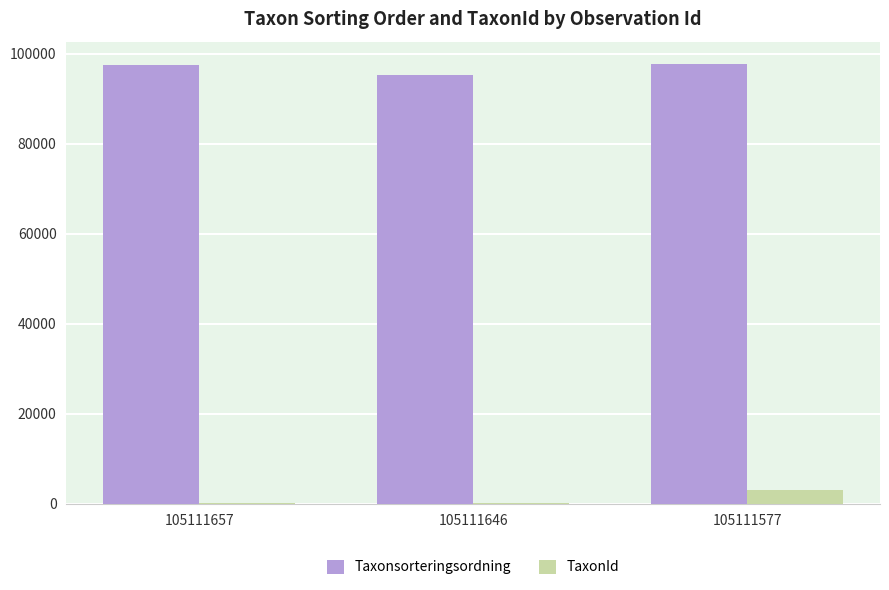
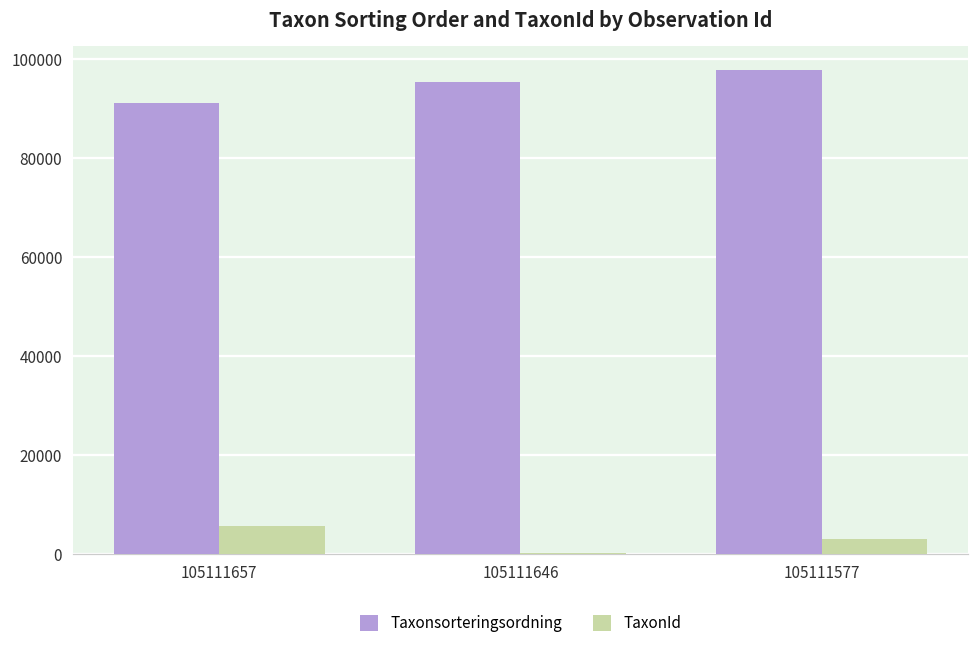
  {
    "Taxonsorteringsordning": {
-     "105111657": 98000,
+     "105111657": 91000,
      "105111646": 95000,
      "105111577": 98000
    },
    "TaxonId": {
-     "105111657": 0,
+     "105111657": 6000,
      "105111577": 3000
    }
  }
